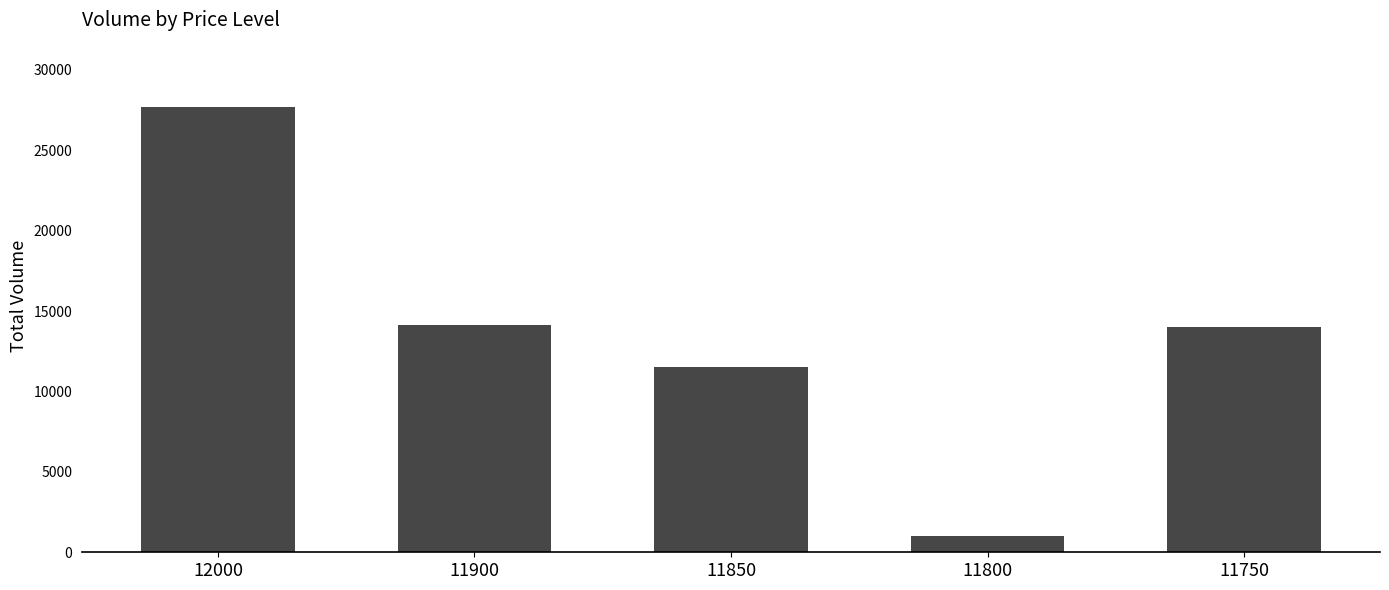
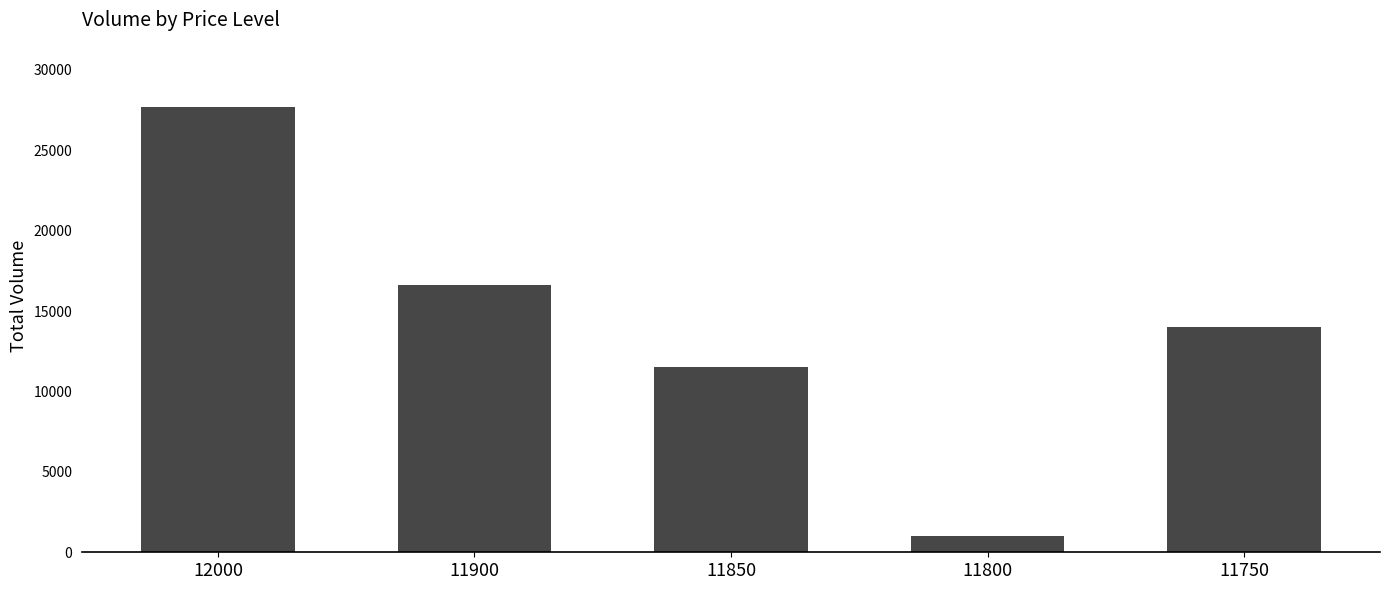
  {
    "12000": 27700,
-   "11900": 14100,
+   "11900": 16600,
    "11850": 11500,
    "11800": 1000,
    "11750": 14000
  }
